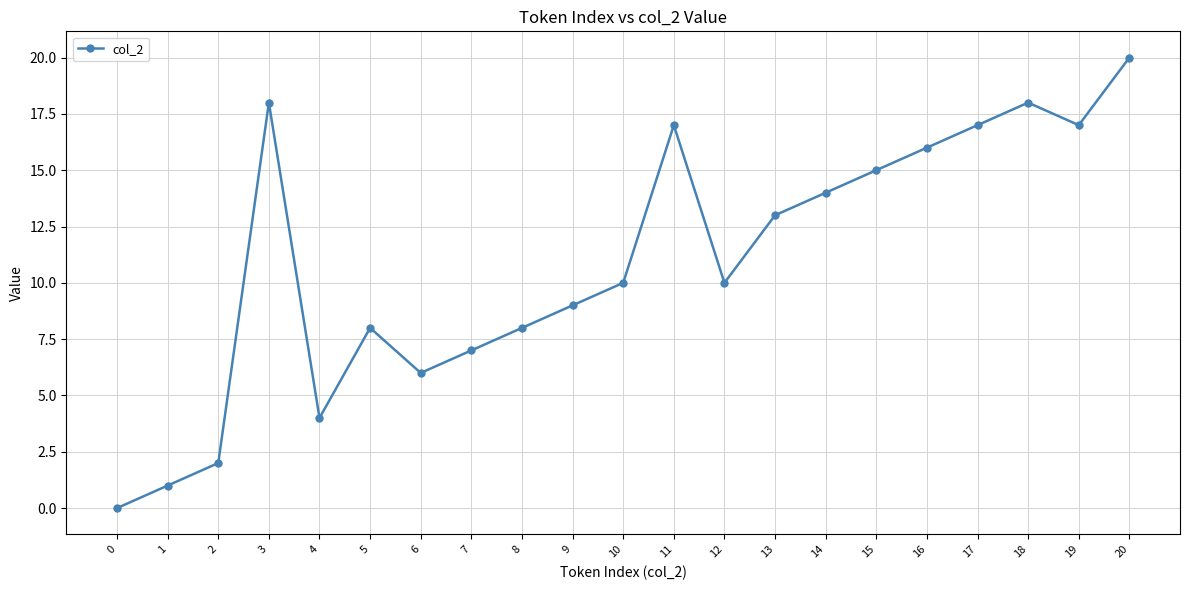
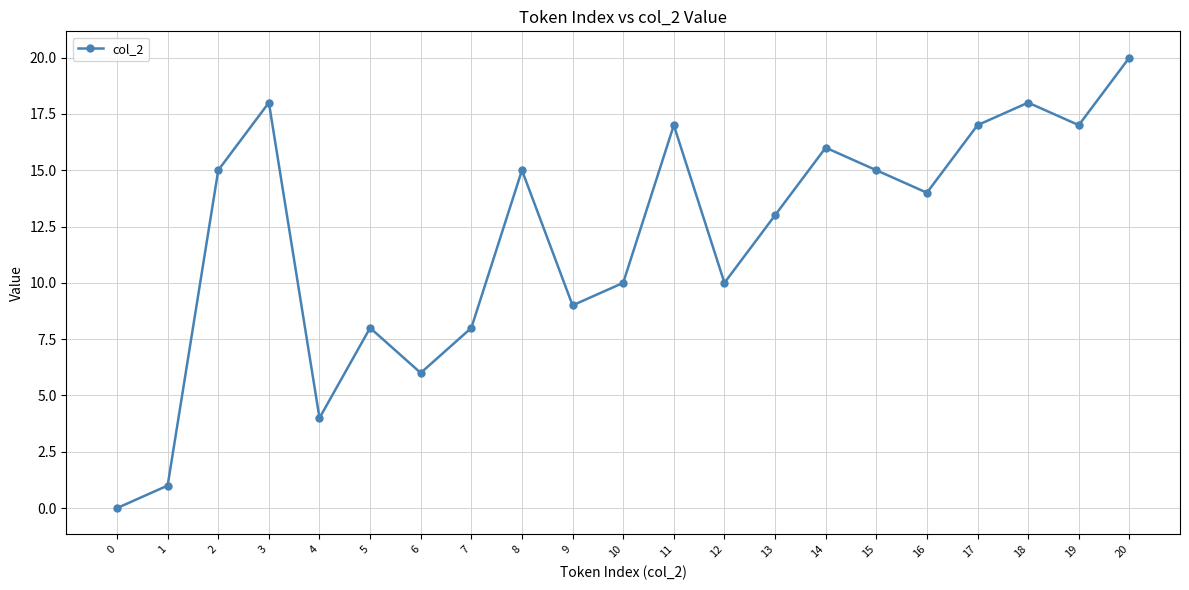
  {
    "0": 0,
    "1": 1,
-   "2": 2,
+   "2": 15,
    "3": 18,
    "4": 4,
    "5": 8,
    "6": 6,
-   "7": 7,
-   "8": 8,
+   "7": 8,
+   "8": 15,
    "9": 9,
    "10": 10,
    "11": 17,
    "12": 10,
    "13": 13,
-   "14": 14,
+   "14": 16,
    "15": 15,
-   "16": 16,
+   "16": 14,
    "17": 17,
    "18": 18,
    "19": 17,
    "20": 20
  }
